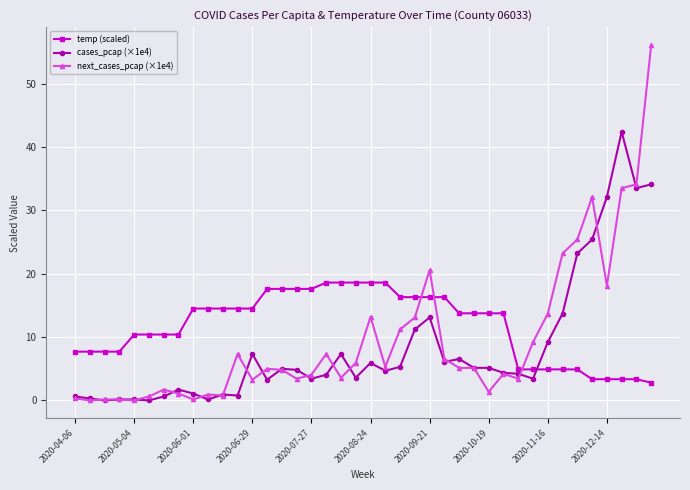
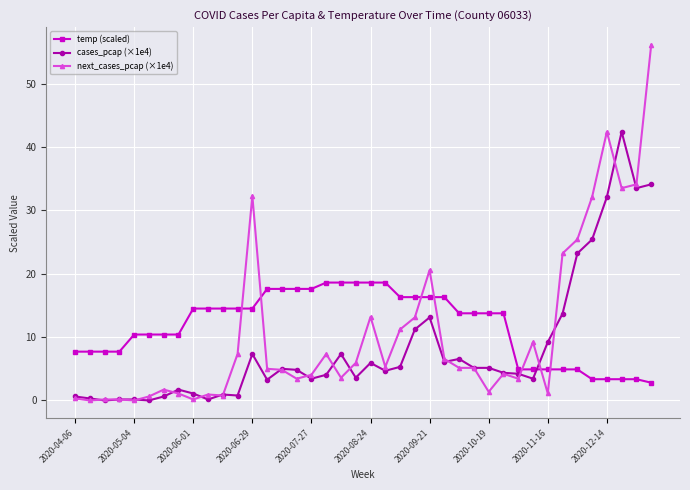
  {
    "next_cases_pcap (×1e4)": {
      "2020-06-01": 0,
-     "2020-06-29": 3,
+     "2020-06-29": 32,
      "2020-07-27": 4,
      "2020-08-24": 13,
      "2020-09-21": 21,
      "2020-10-19": 1,
-     "2020-11-16": 14,
-     "2020-12-14": 18
+     "2020-11-16": 1,
+     "2020-12-14": 42
    }
  }
